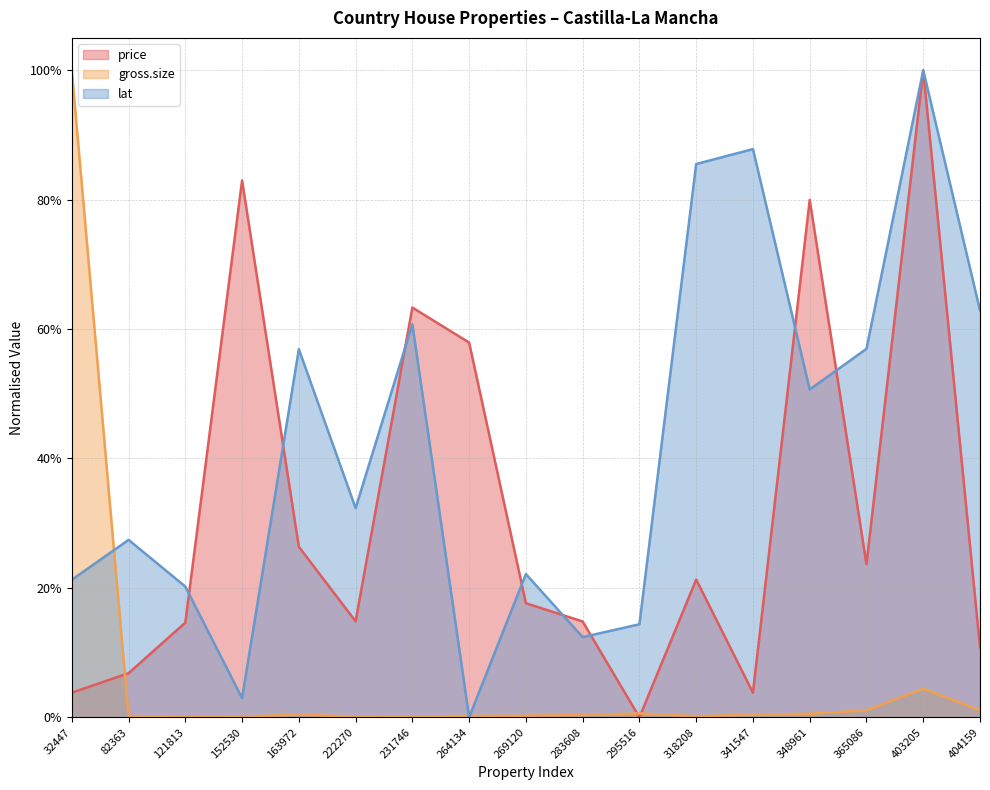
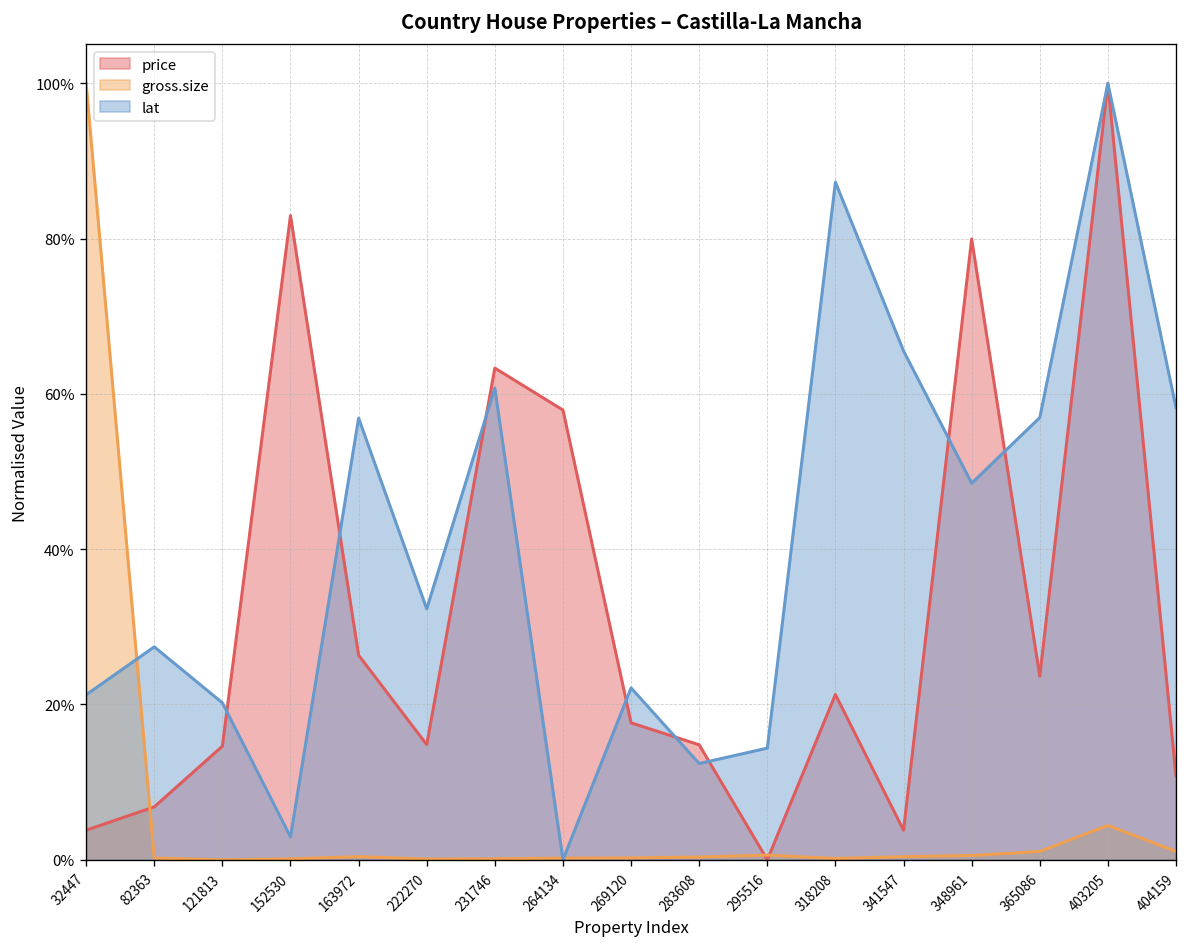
  {
    "lat": {
      "32447": "21%",
      "82363": "27%",
      "121813": "20%",
      "152530": "3%",
      "163972": "57%",
      "222270": "32%",
      "231746": "61%",
      "269120": "22%",
      "283608": "12%",
      "295516": "14%",
-     "318208": "86%",
-     "341547": "88%",
-     "348961": "51%",
+     "318208": "87%",
+     "341547": "66%",
+     "348961": "48%",
      "365086": "57%",
-     "404159": "63%"
+     "404159": "58%"
    }
  }
